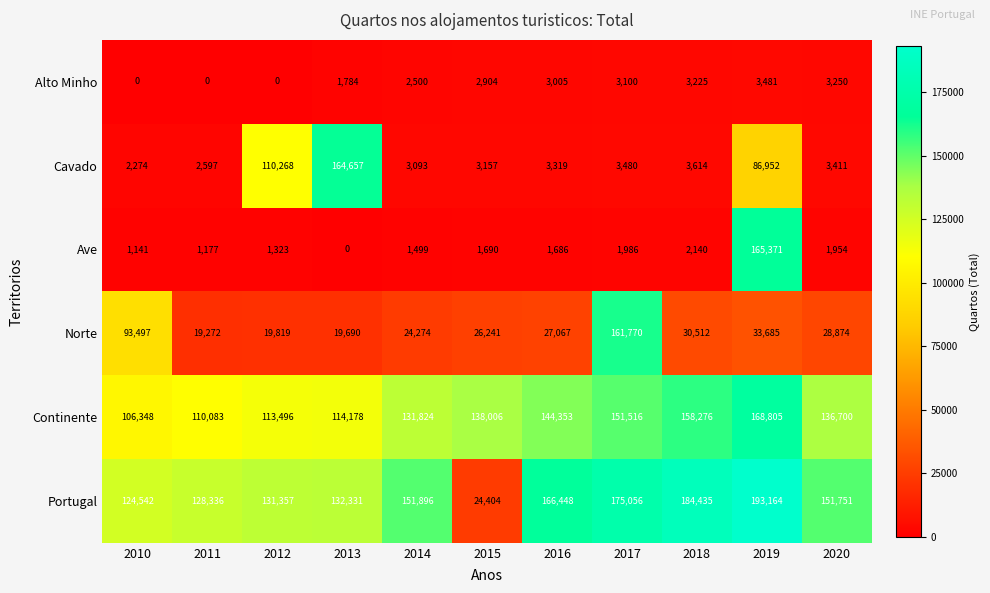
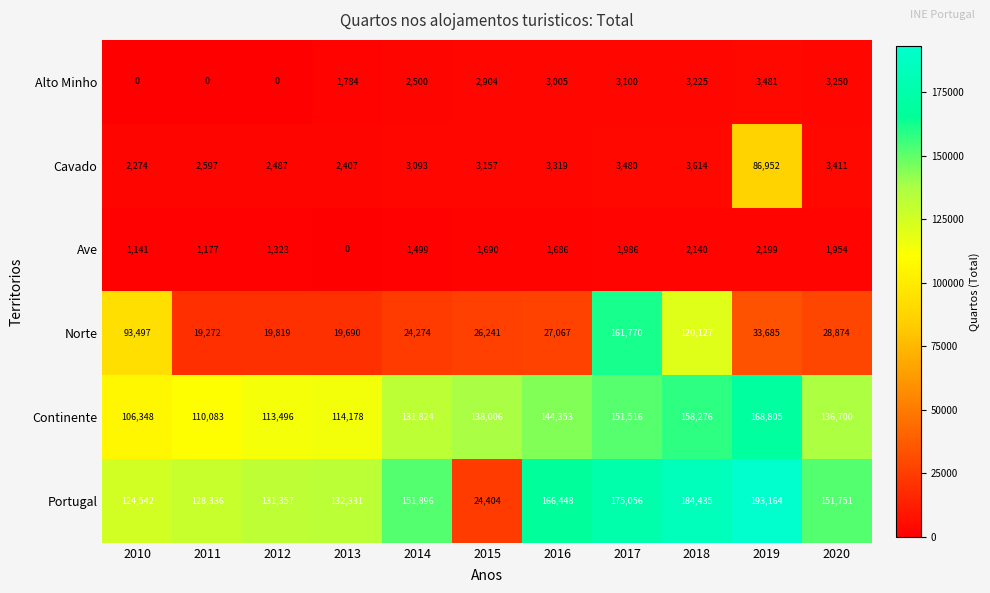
  {
    "Alto Minho": {
      "2010": "0",
      "2011": "0",
      "2012": "0",
      "2013": "1,784",
      "2014": "2,500",
      "2015": "2,904",
      "2016": "3,005",
      "2017": "3,100",
      "2018": "3,225",
      "2019": "3,481",
      "2020": "3,250"
    },
    "Cavado": {
      "2010": "2,274",
      "2011": "2,597",
-     "2012": "110,268",
-     "2013": "164,657",
+     "2012": "2,487",
+     "2013": "2,407",
      "2014": "3,093",
      "2015": "3,157",
      "2016": "3,319",
      "2017": "3,480",
      "2018": "3,614",
      "2019": "86,952",
      "2020": "3,411"
    },
    "Ave": {
      "2010": "1,141",
      "2011": "1,177",
      "2012": "1,323",
      "2013": "0",
      "2014": "1,499",
      "2015": "1,690",
      "2016": "1,686",
      "2017": "1,986",
      "2018": "2,140",
-     "2019": "165,371",
+     "2019": "2,199",
      "2020": "1,954"
    },
    "Norte": {
      "2010": "93,497",
      "2011": "19,272",
      "2012": "19,819",
      "2013": "19,690",
      "2014": "24,274",
      "2015": "26,241",
      "2016": "27,067",
      "2017": "161,770",
-     "2018": "30,512",
+     "2018": "120,127",
      "2019": "33,685",
      "2020": "28,874"
    },
    "Continente": {
      "2010": "106,348",
      "2011": "110,083",
      "2012": "113,496",
      "2013": "114,178",
      "2014": "131,824",
      "2015": "138,006",
      "2016": "144,353",
      "2017": "151,516",
      "2018": "158,276",
      "2019": "168,805",
      "2020": "136,700"
    },
    "Portugal": {
      "2010": "124,542",
      "2011": "128,336",
      "2012": "131,357",
      "2013": "132,331",
      "2014": "151,896",
      "2015": "24,404",
      "2016": "166,448",
      "2017": "175,056",
      "2018": "184,435",
      "2019": "193,164",
      "2020": "151,751"
    }
  }
